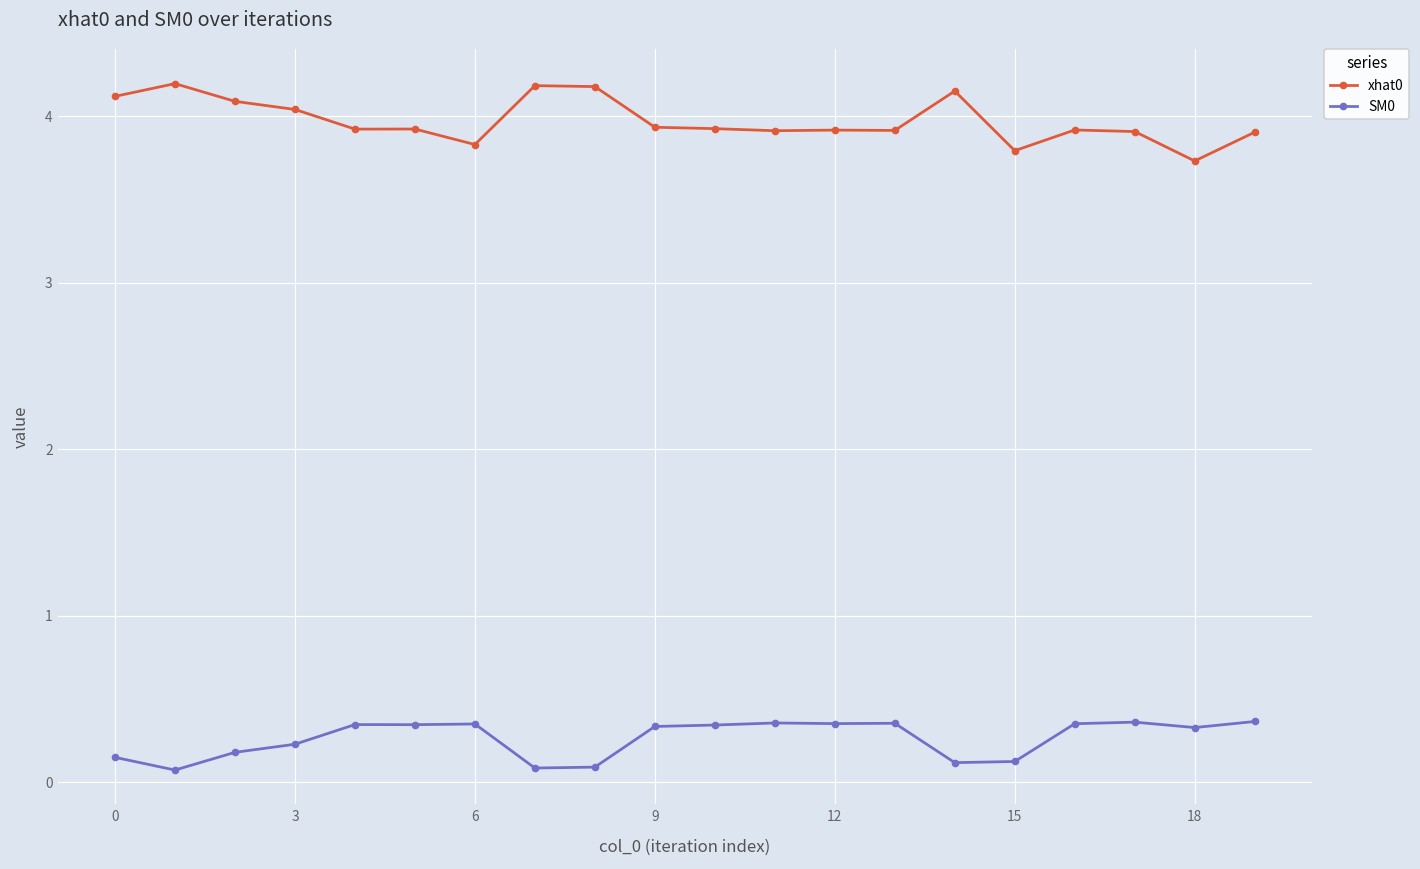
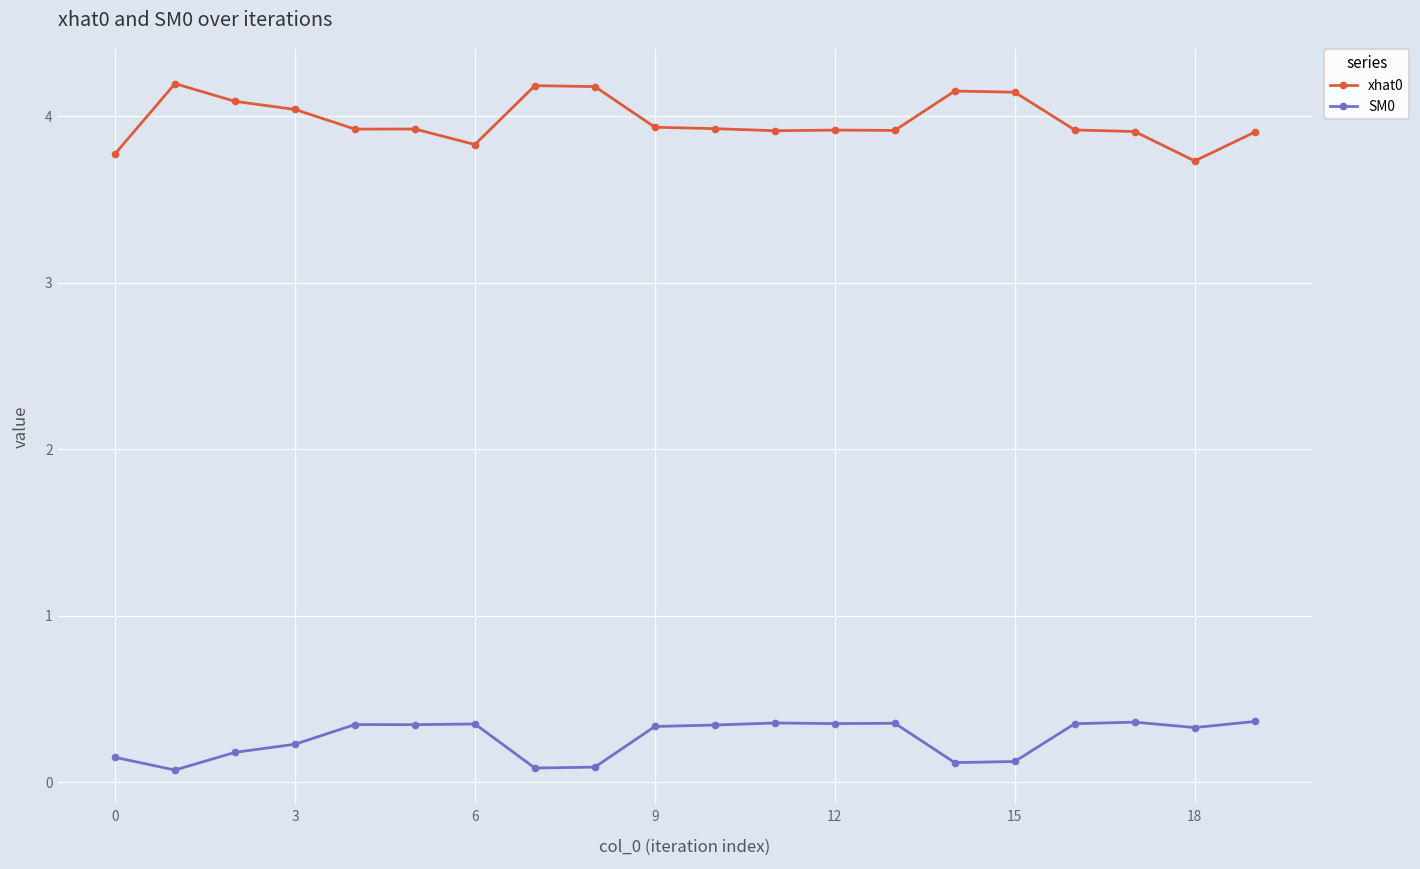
  {
    "xhat0": {
-     "0": 4.12,
+     "0": 3.78,
      "3": 4.04,
      "6": 3.83,
      "9": 3.94,
      "12": 3.92,
-     "15": 3.79,
+     "15": 4.15,
      "18": 3.73
    },
    "SM0": {
      "0": 0.15,
      "3": 0.23,
      "6": 0.35,
      "9": 0.33,
      "12": 0.35,
      "15": 0.12,
      "18": 0.33
    }
  }
